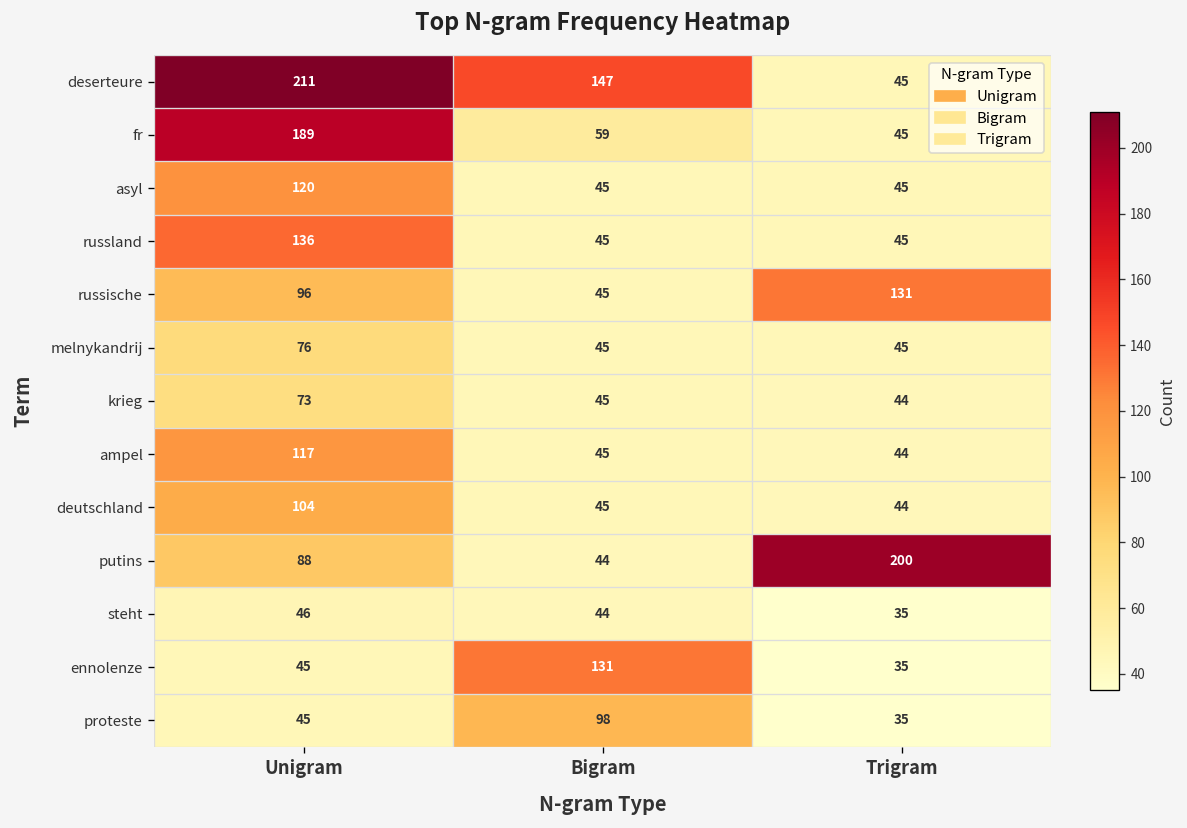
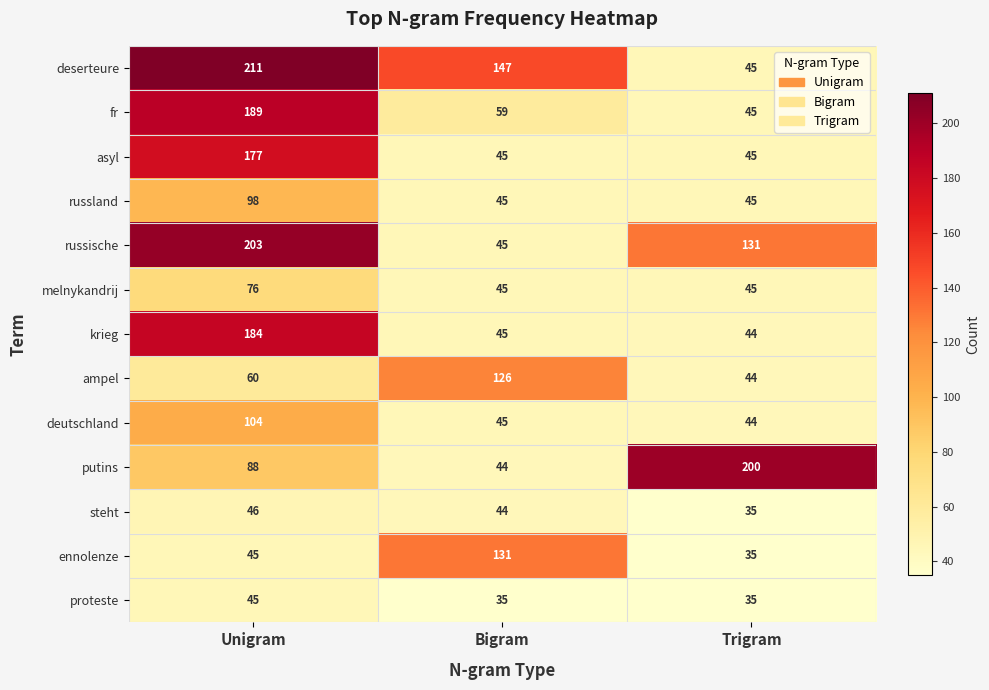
  {
    "deserteure": {
      "Unigram": 211,
      "Bigram": 147,
      "Trigram": 45
    },
    "fr": {
      "Unigram": 189,
      "Bigram": 59,
      "Trigram": 45
    },
    "asyl": {
-     "Unigram": 120,
+     "Unigram": 177,
      "Bigram": 45,
      "Trigram": 45
    },
    "russland": {
-     "Unigram": 136,
+     "Unigram": 98,
      "Bigram": 45,
      "Trigram": 45
    },
    "russische": {
-     "Unigram": 96,
+     "Unigram": 203,
      "Bigram": 45,
      "Trigram": 131
    },
    "melnykandrij": {
      "Unigram": 76,
      "Bigram": 45,
      "Trigram": 45
    },
    "krieg": {
-     "Unigram": 73,
+     "Unigram": 184,
      "Bigram": 45,
      "Trigram": 44
    },
    "ampel": {
-     "Unigram": 117,
-     "Bigram": 45,
+     "Unigram": 60,
+     "Bigram": 126,
      "Trigram": 44
    },
    "deutschland": {
      "Unigram": 104,
      "Bigram": 45,
      "Trigram": 44
    },
    "putins": {
      "Unigram": 88,
      "Bigram": 44,
      "Trigram": 200
    },
    "steht": {
      "Unigram": 46,
      "Bigram": 44,
      "Trigram": 35
    },
    "ennolenze": {
      "Unigram": 45,
      "Bigram": 131,
      "Trigram": 35
    },
    "proteste": {
      "Unigram": 45,
-     "Bigram": 98,
+     "Bigram": 35,
      "Trigram": 35
    }
  }
